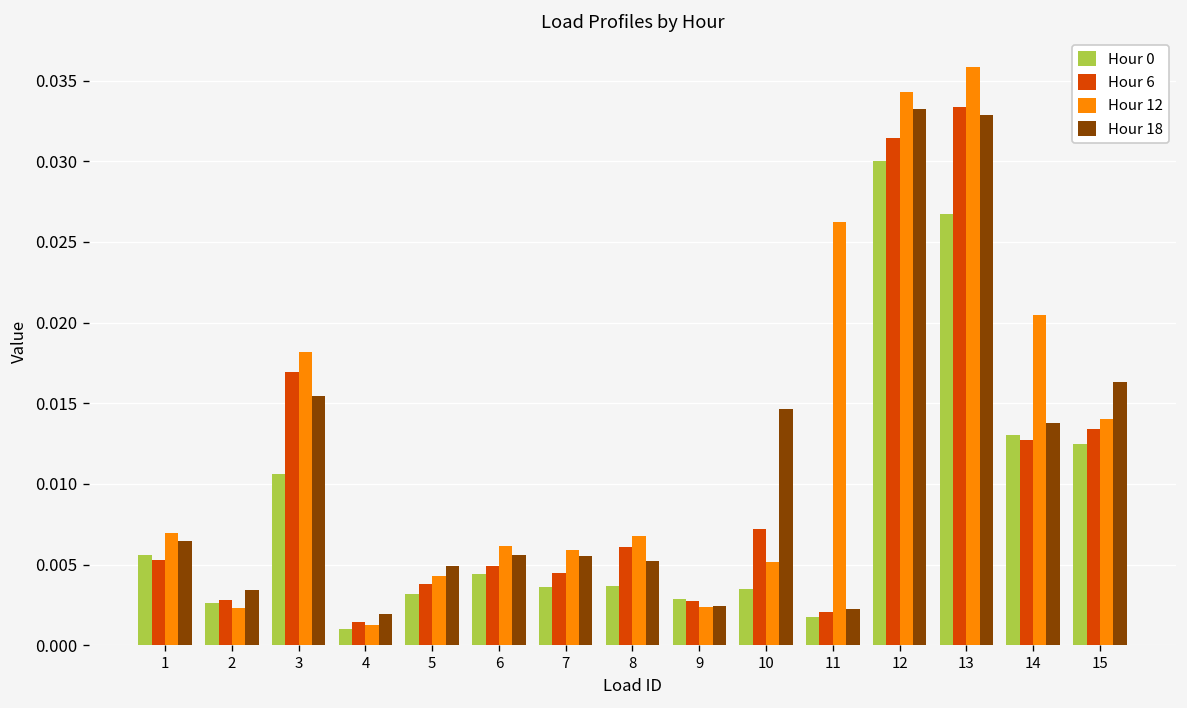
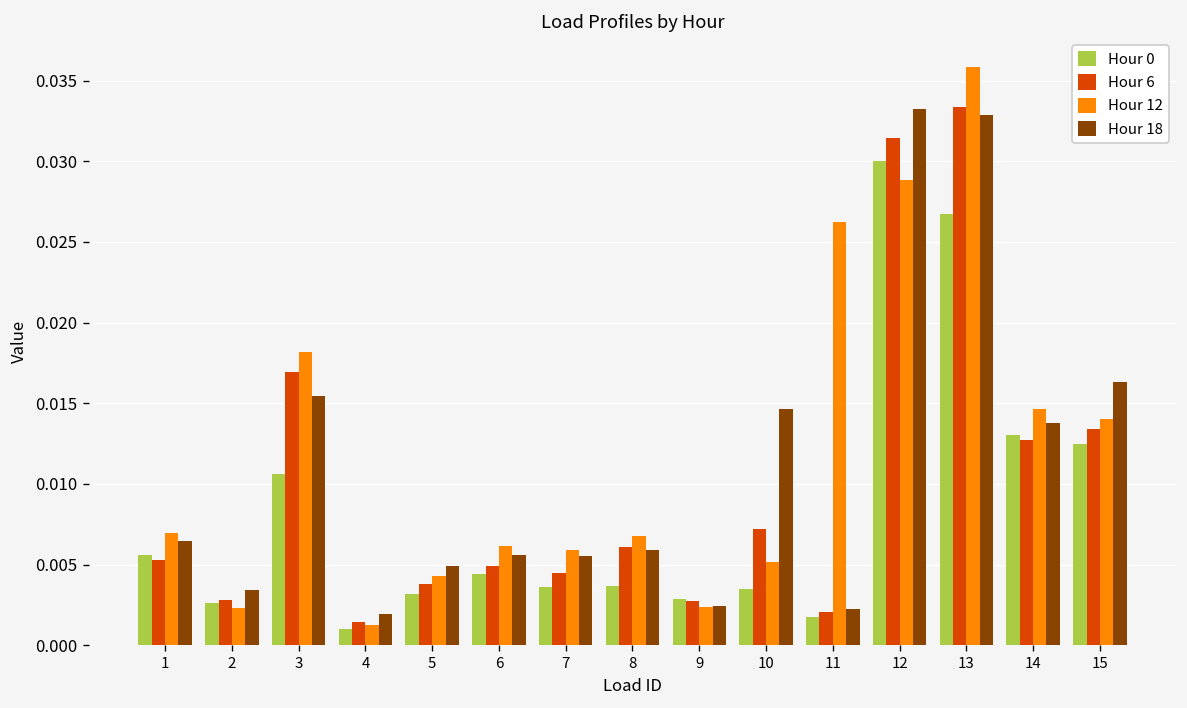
  {
    "Hour 0": {
      "1": 0.0056,
      "2": 0.0026,
      "3": 0.0106,
      "4": 0.0010,
      "5": 0.0032,
      "6": 0.0044,
      "7": 0.0036,
      "8": 0.0036,
      "9": 0.0029,
      "10": 0.0035,
      "11": 0.0017,
      "12": 0.0300,
      "13": 0.0268,
      "14": 0.0130,
      "15": 0.0125
    },
    "Hour 6": {
      "1": 0.0053,
      "2": 0.0028,
      "3": 0.0170,
      "4": 0.0014,
      "5": 0.0038,
      "6": 0.0049,
      "7": 0.0045,
      "8": 0.0061,
      "9": 0.0027,
      "10": 0.0072,
      "11": 0.0021,
      "12": 0.0315,
      "13": 0.0334,
      "14": 0.0127,
      "15": 0.0134
    },
    "Hour 12": {
      "1": 0.0069,
      "2": 0.0023,
      "3": 0.0182,
      "4": 0.0012,
      "5": 0.0043,
      "6": 0.0061,
      "7": 0.0059,
      "8": 0.0068,
      "9": 0.0024,
      "10": 0.0052,
      "11": 0.0262,
-     "12": 0.0343,
+     "12": 0.0288,
      "13": 0.0359,
-     "14": 0.0205,
+     "14": 0.0146,
      "15": 0.0141
    },
    "Hour 18": {
      "1": 0.0065,
      "2": 0.0034,
      "3": 0.0155,
      "4": 0.0019,
      "5": 0.0049,
      "6": 0.0056,
      "7": 0.0055,
-     "8": 0.0052,
+     "8": 0.0059,
      "9": 0.0024,
      "10": 0.0147,
      "11": 0.0022,
      "12": 0.0332,
      "13": 0.0329,
      "14": 0.0138,
      "15": 0.0163
    }
  }
